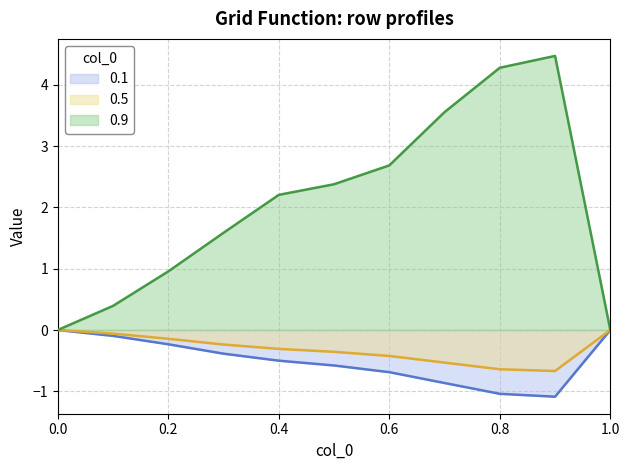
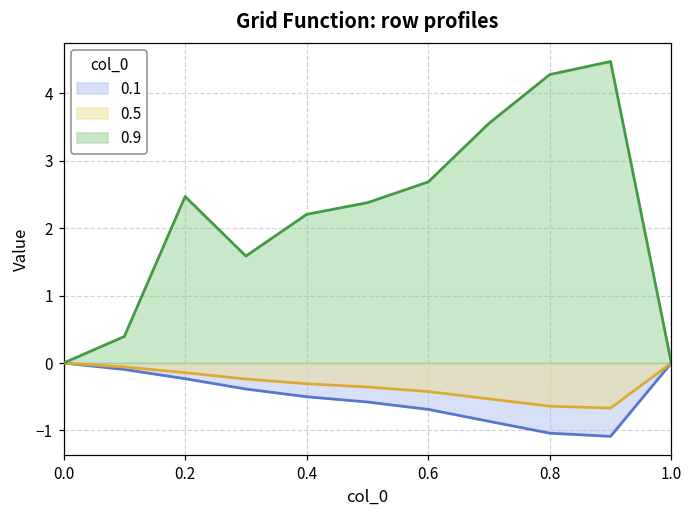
  {
    "0.9": {
-     "0.2": 1.0,
+     "0.2": 2.5,
      "0.4": 2.2,
      "0.6": 2.7,
      "0.8": 4.3
    }
  }
